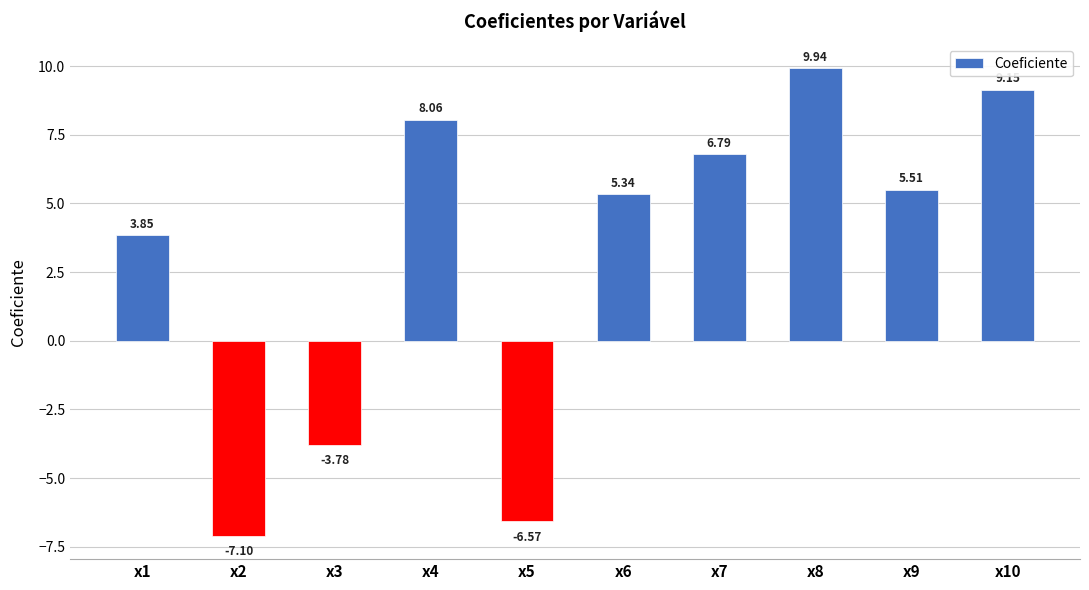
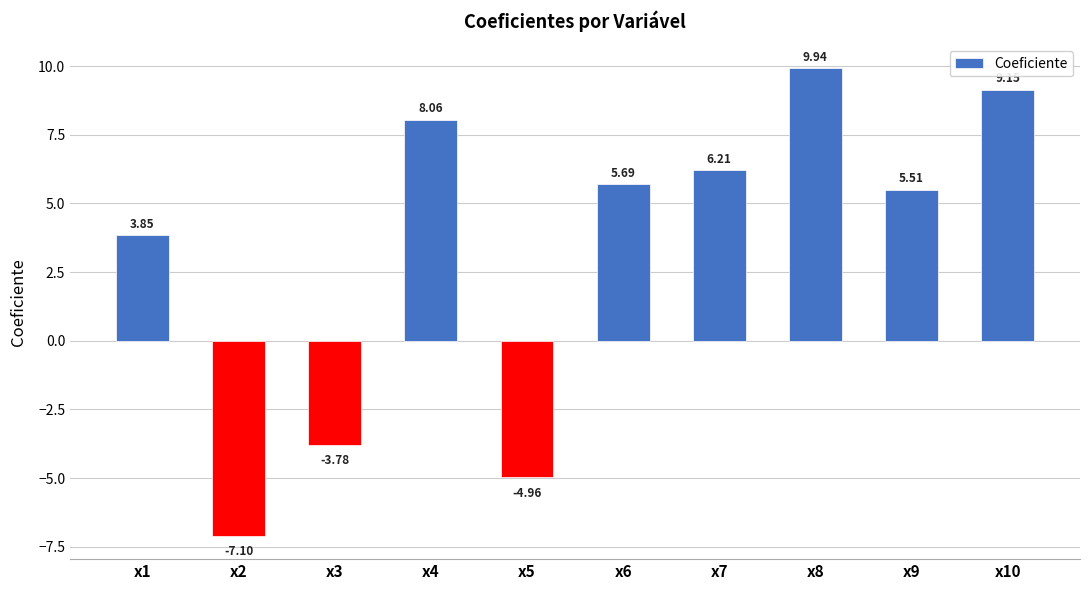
  {
    "x1": 3.85,
    "x2": -7.10,
    "x3": -3.78,
    "x4": 8.06,
-   "x5": -6.57,
-   "x6": 5.34,
-   "x7": 6.79,
+   "x5": -4.96,
+   "x6": 5.69,
+   "x7": 6.21,
    "x8": 9.94,
    "x9": 5.51
  }
